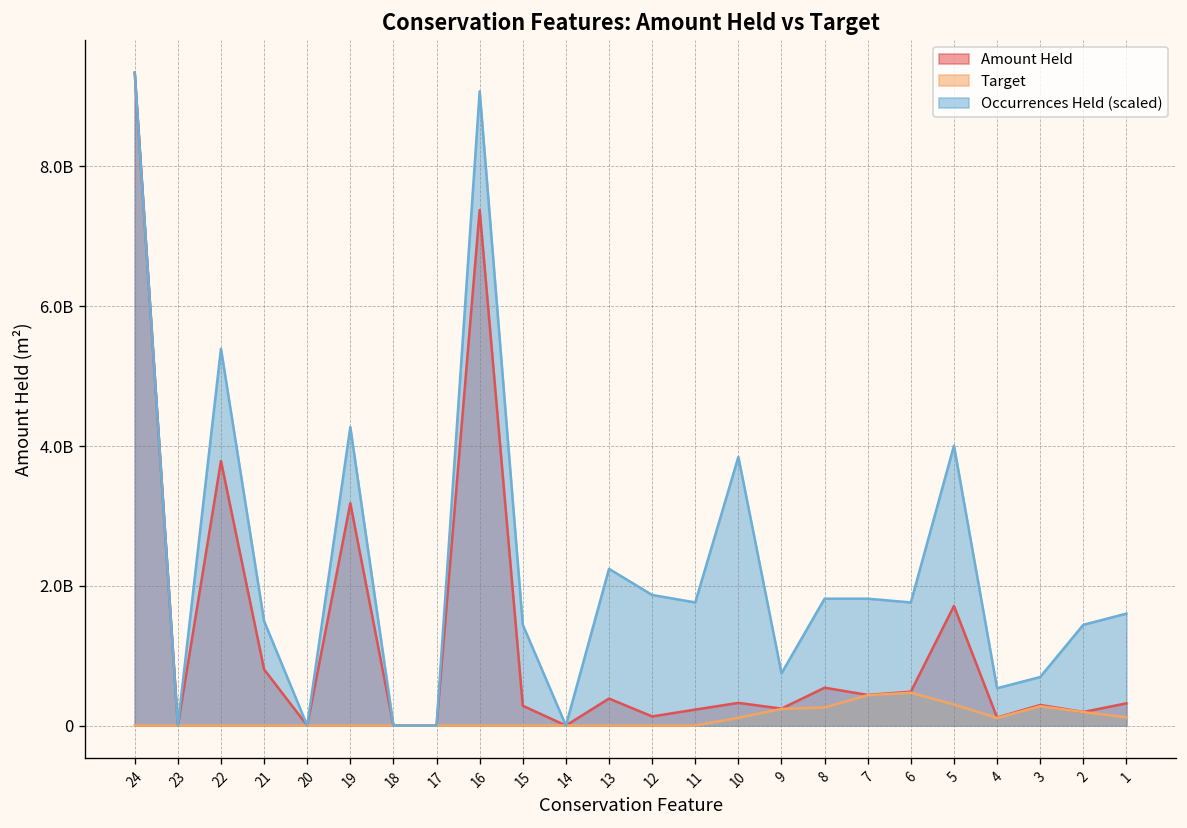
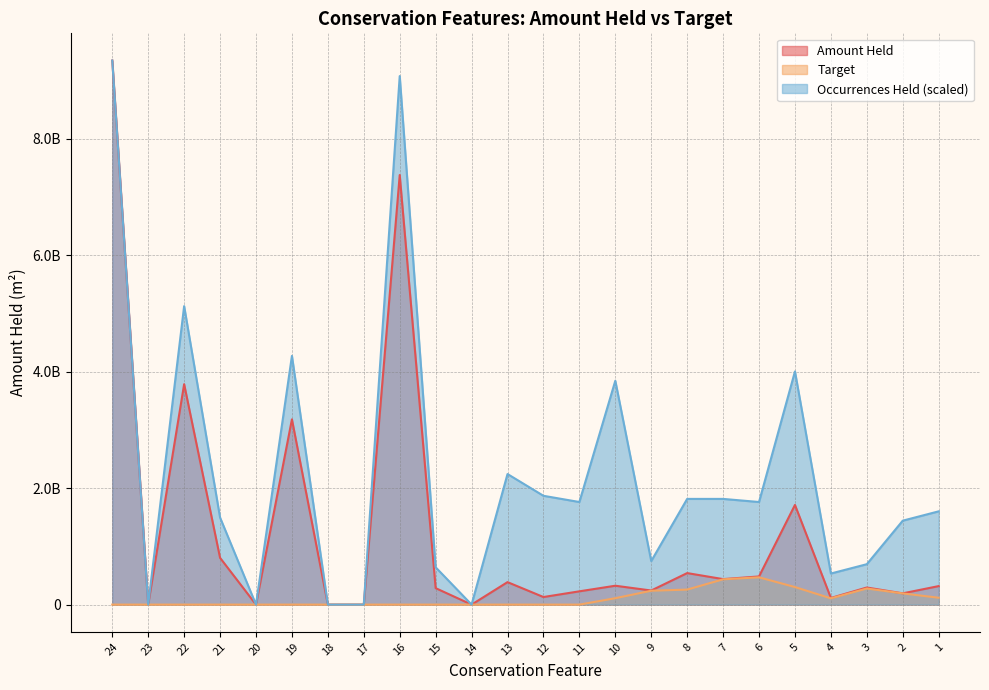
  {
    "Amount Held": {
      "22": 3800000000,
      "21": 800000000,
      "19": 3200000000,
      "16": 7400000000,
      "15": 300000000,
      "13": 400000000,
      "12": 100000000,
      "11": 200000000,
      "10": 300000000,
      "8": 500000000,
      "5": 1700000000,
      "1": 300000000
    },
    "Target": {
      "24": 0,
      "22": 0,
      "21": 0,
      "19": 0,
      "16": 0,
      "15": 0,
      "13": 0,
      "12": 0,
      "11": 0,
      "10": 100000000,
      "8": 300000000,
      "5": 300000000,
      "1": 100000000
    },
    "Occurrences Held (scaled)": {
-     "22": 5400000000,
+     "22": 5100000000,
      "21": 1500000000,
      "19": 4300000000,
      "16": 9100000000,
-     "15": 1400000000,
+     "15": 600000000,
      "13": 2200000000,
      "12": 1900000000,
      "11": 1800000000,
      "10": 3800000000,
      "9": 700000000,
      "8": 1800000000,
      "7": 1800000000,
      "6": 1800000000,
      "5": 4000000000,
      "4": 500000000,
      "3": 700000000,
      "2": 1400000000,
      "1": 1600000000
    }
  }
